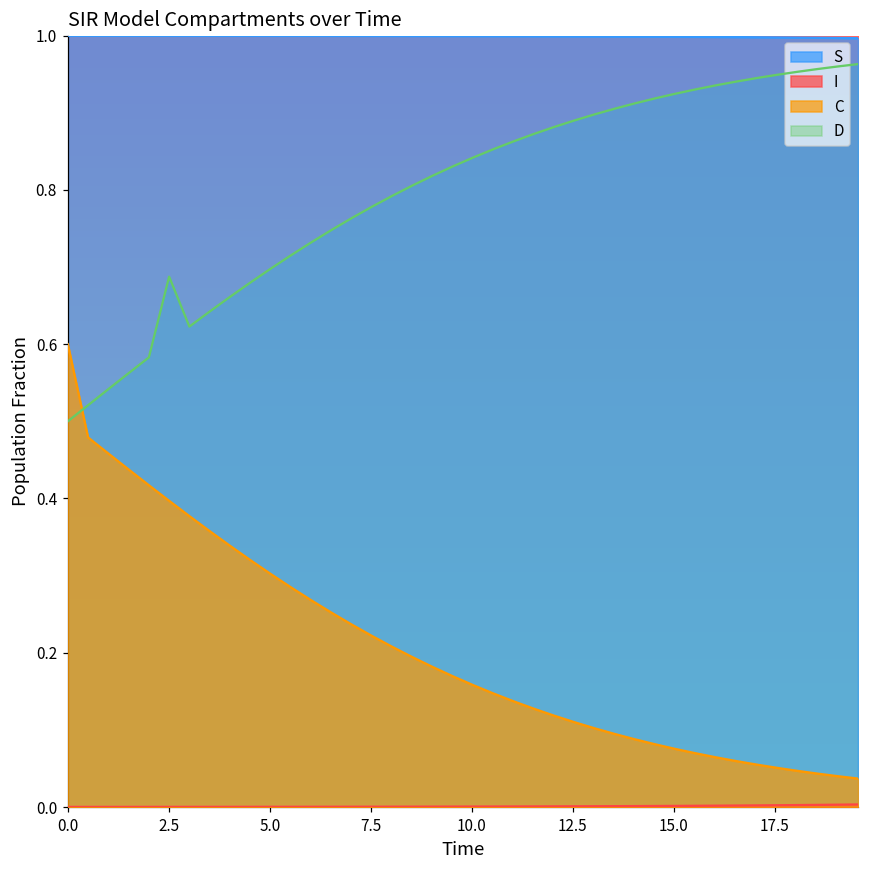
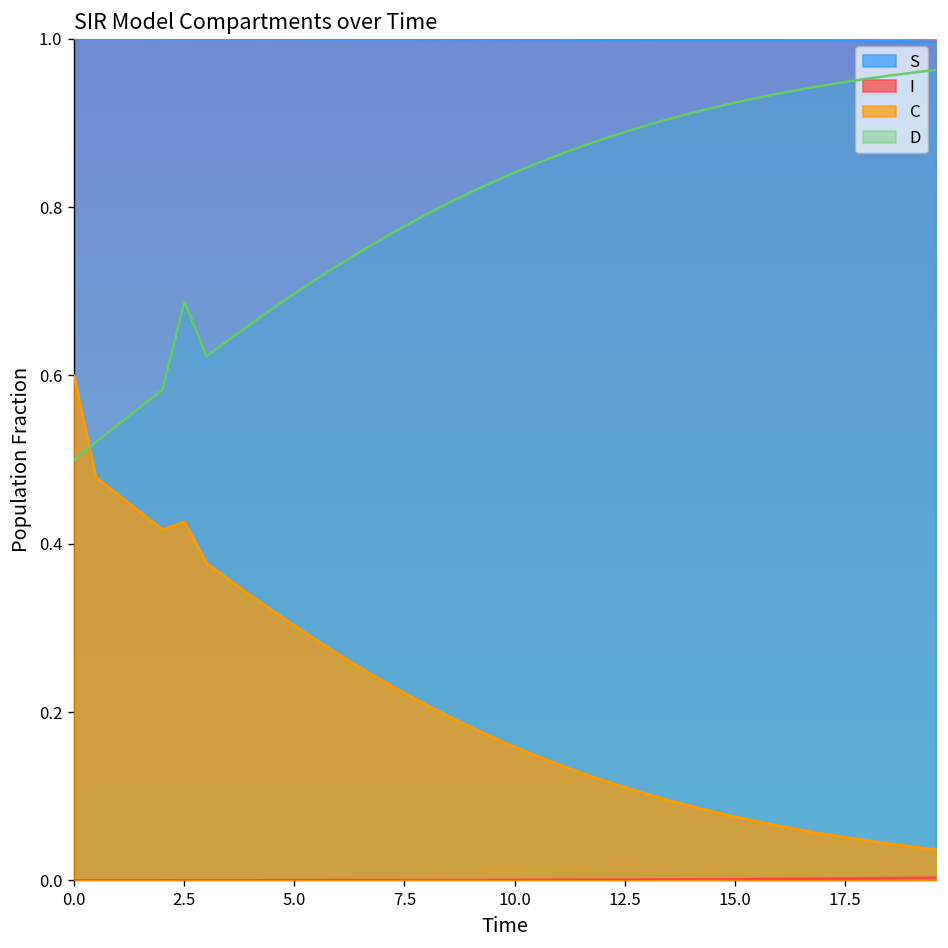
  {
    "S": {
      "0.0": 1.00,
      "2.5": 1.00
    },
    "I": {
      "0.0": 0.00,
      "2.5": 0.00
    },
    "C": {
      "0.0": 0.60,
-     "2.5": 0.40
+     "2.5": 0.43
    },
    "D": {
      "0.0": 0.50,
      "2.5": 0.69
    }
  }
